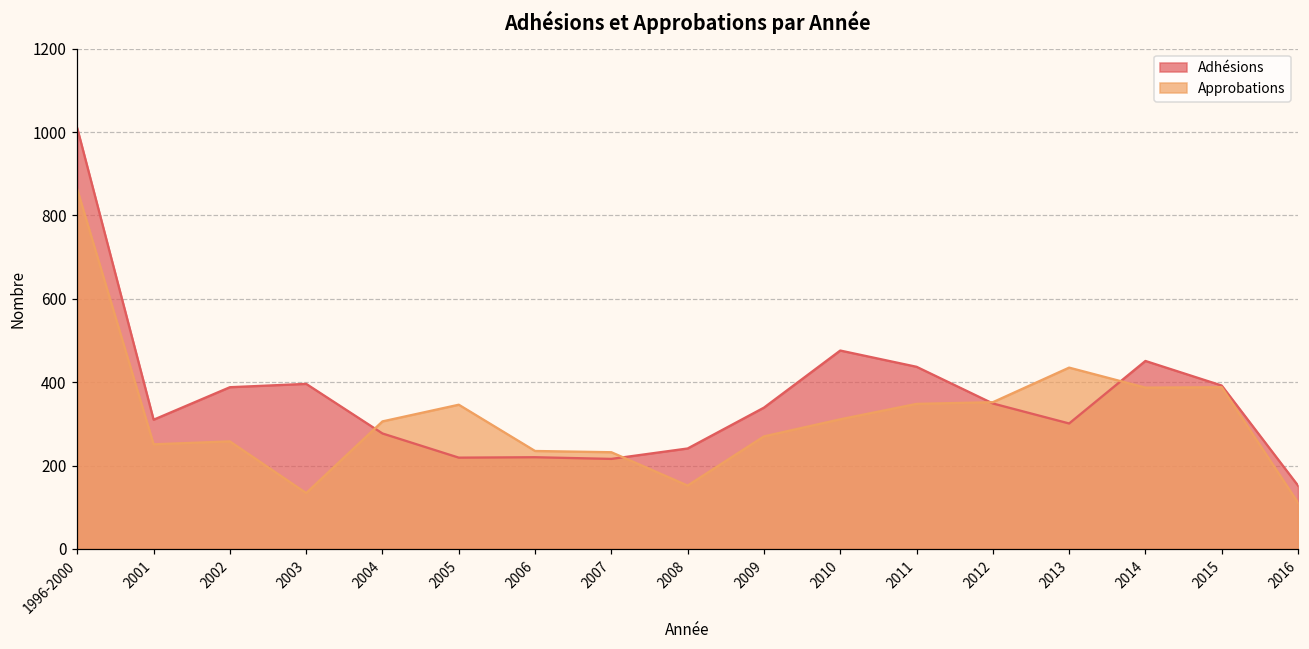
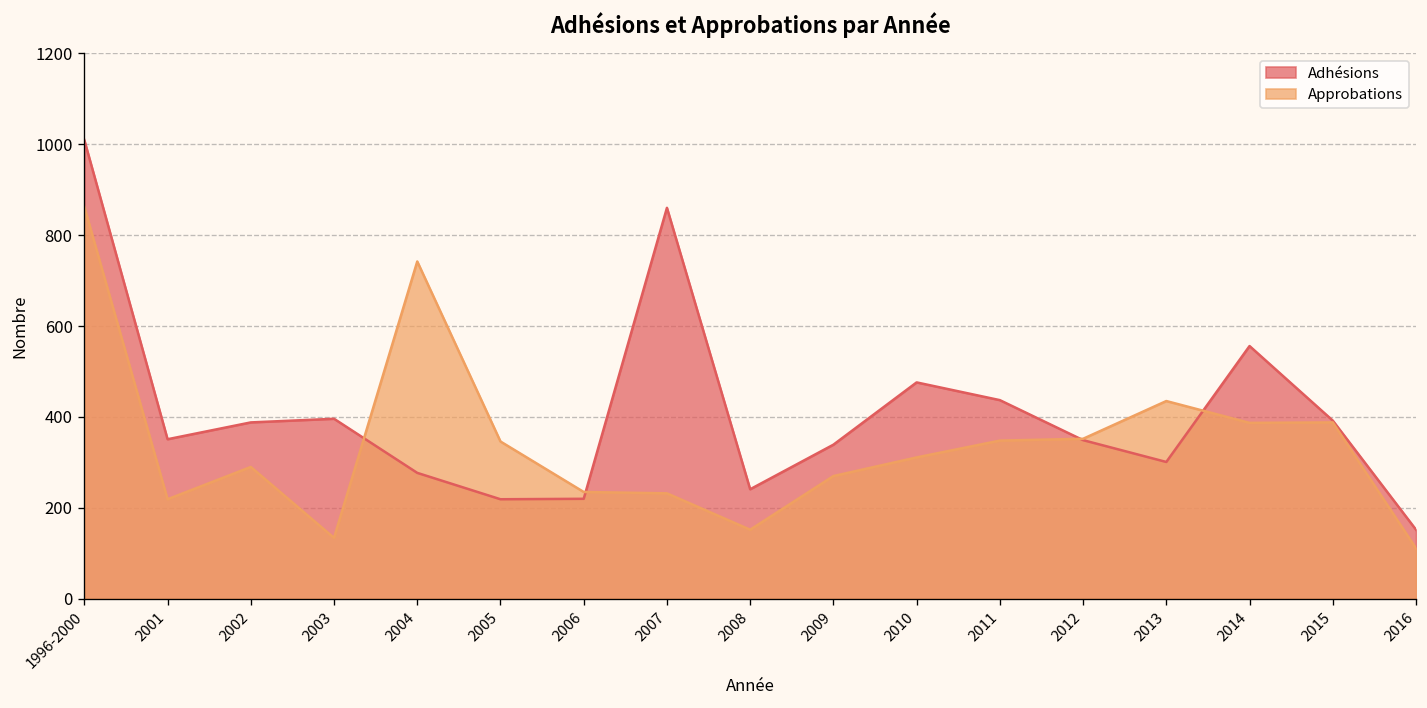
  {
    "Adhésions": {
      "1996-2000": 1010,
-     "2001": 310,
+     "2001": 350,
      "2002": 390,
      "2003": 400,
      "2004": 280,
      "2005": 220,
      "2006": 220,
-     "2007": 220,
+     "2007": 860,
      "2008": 240,
      "2009": 340,
      "2010": 480,
      "2011": 440,
      "2013": 300,
-     "2014": 450,
+     "2014": 560,
      "2016": 150
    },
    "Approbations": {
      "1996-2000": 860,
-     "2001": 250,
-     "2002": 260,
+     "2001": 220,
+     "2002": 290,
      "2003": 130,
-     "2004": 310,
+     "2004": 740,
      "2005": 350,
      "2006": 240,
      "2007": 230,
      "2008": 150,
      "2009": 270,
      "2010": 310,
      "2011": 350,
      "2013": 440,
      "2014": 390,
      "2016": 110
    }
  }
